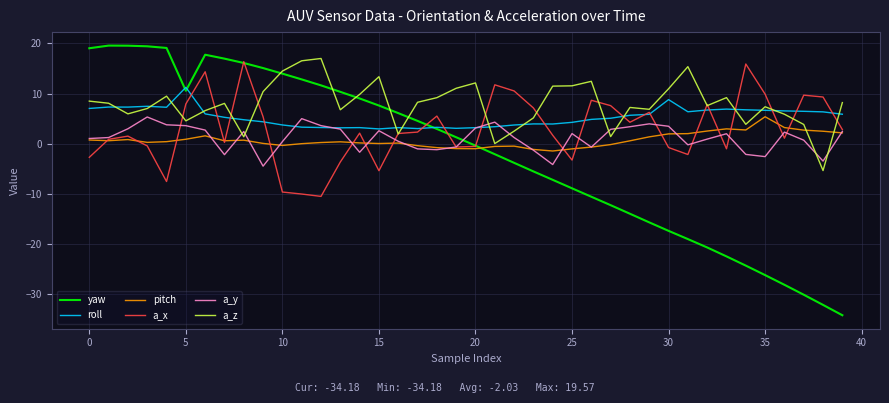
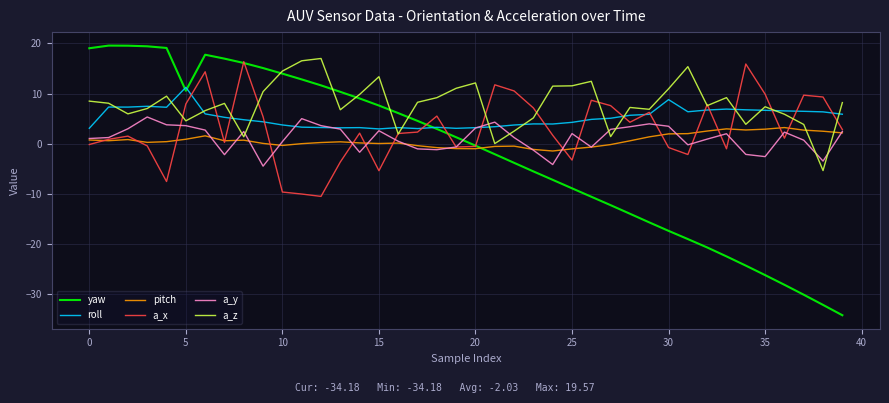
  {
    "yaw": {
      "0": 19,
      "5": 11,
      "15": 8,
      "25": -9,
      "30": -17,
      "35": -26
    },
    "roll": {
-     "0": 7,
+     "0": 3,
      "5": 11,
      "10": 4,
      "25": 4,
      "30": 9,
      "35": 7
    },
    "pitch": {
      "5": 1,
      "10": 0,
      "15": 0,
      "25": -1,
      "30": 2,
-     "35": 5
+     "35": 3
    },
    "a_x": {
-     "0": -3,
+     "0": 0,
      "5": 8,
      "10": -10,
      "15": -5,
      "25": -3,
      "30": -1,
      "35": 10
    },
    "a_y": {
      "5": 4,
      "10": 0,
      "25": 2,
      "30": 3,
      "35": -3
    },
    "a_z": {
      "0": 9,
      "5": 5,
      "15": 13,
      "20": 12,
      "25": 12,
      "30": 11,
      "35": 7
    }
  }
